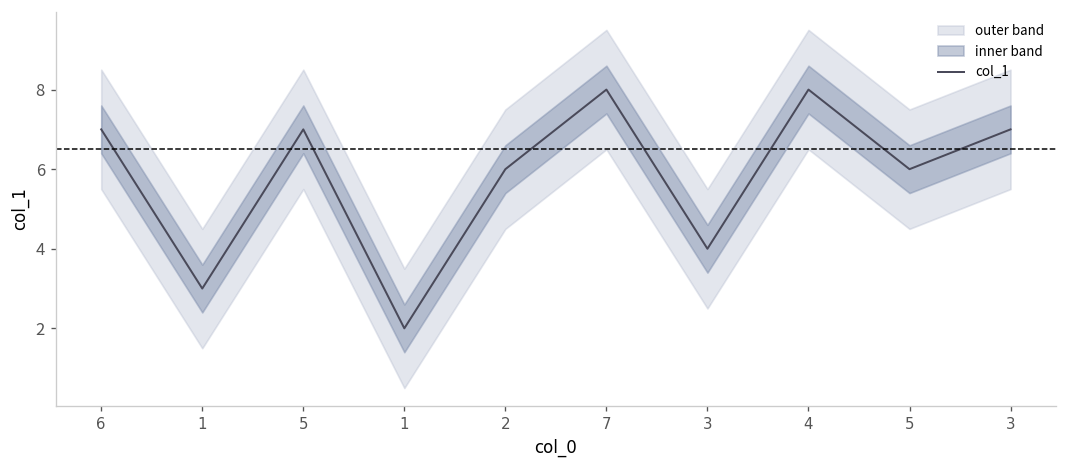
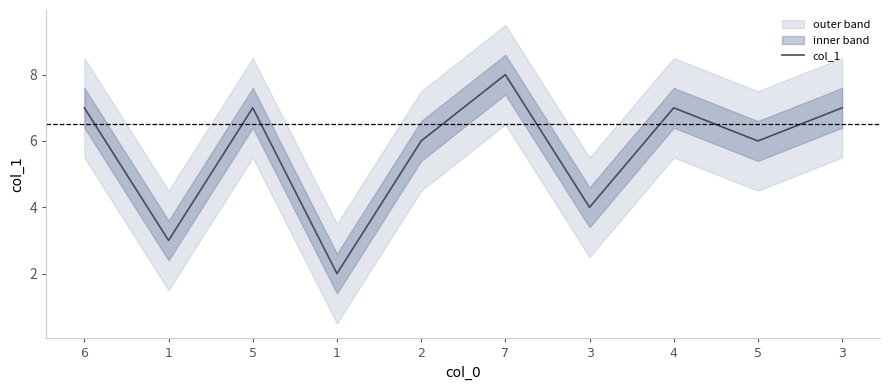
  {
    "col_1": {
      "6": 7,
      "2": 6,
      "7": 8,
-     "4": 8
+     "4": 7
    }
  }
